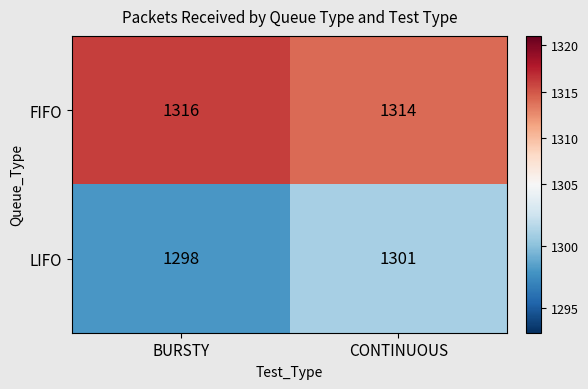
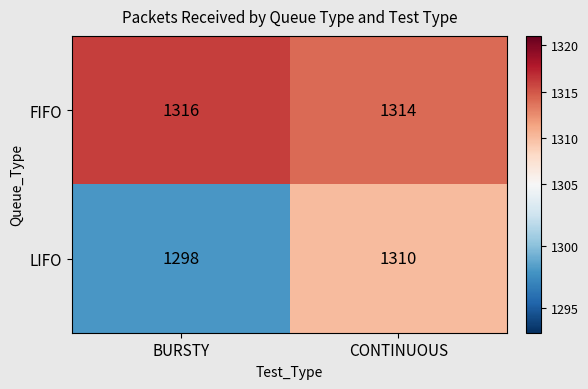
  {
    "FIFO": {
      "BURSTY": 1316,
      "CONTINUOUS": 1314
    },
    "LIFO": {
      "BURSTY": 1298,
-     "CONTINUOUS": 1301
+     "CONTINUOUS": 1310
    }
  }
